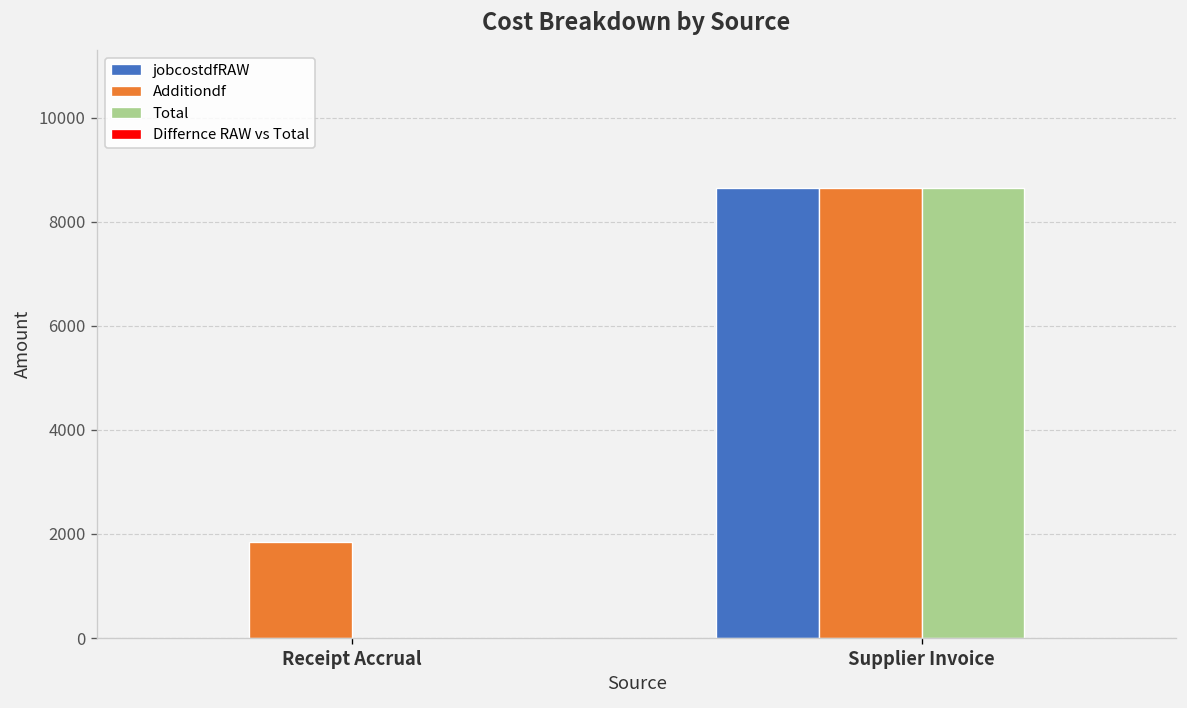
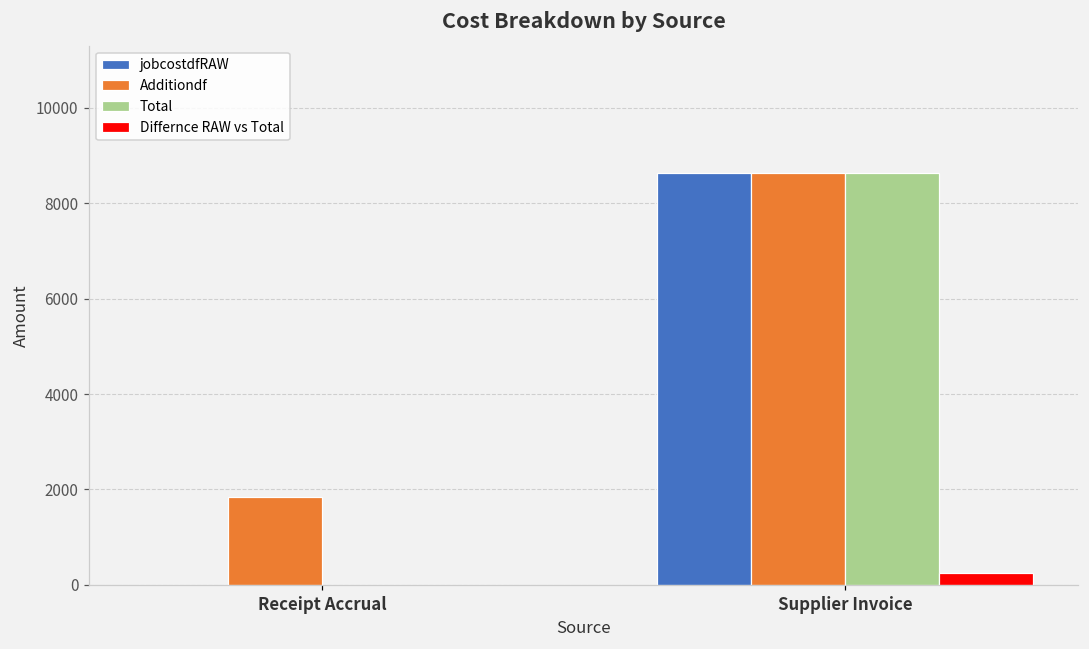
  {
    "jobcostdfRAW": {
      "Receipt Accrual": 0,
      "Supplier Invoice": 8600
    },
    "Additiondf": {
      "Receipt Accrual": 1800,
      "Supplier Invoice": 8600
    },
    "Total": {
      "Receipt Accrual": 0,
      "Supplier Invoice": 8600
    },
    "Differnce RAW vs Total": {
      "Receipt Accrual": 0,
-     "Supplier Invoice": 0
+     "Supplier Invoice": 200
    }
  }
